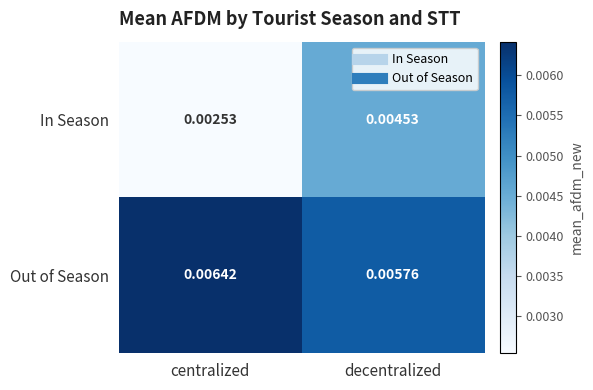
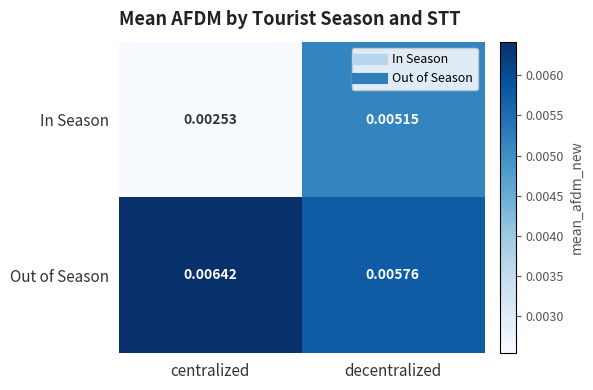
  {
    "In Season": {
      "centralized": 0.00253,
-     "decentralized": 0.00453
+     "decentralized": 0.00515
    },
    "Out of Season": {
      "centralized": 0.00642,
      "decentralized": 0.00576
    }
  }
